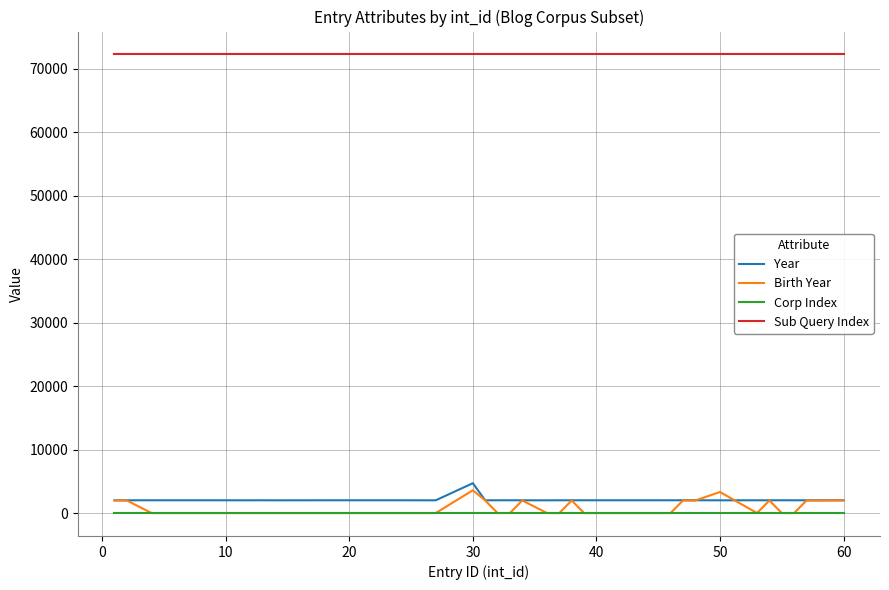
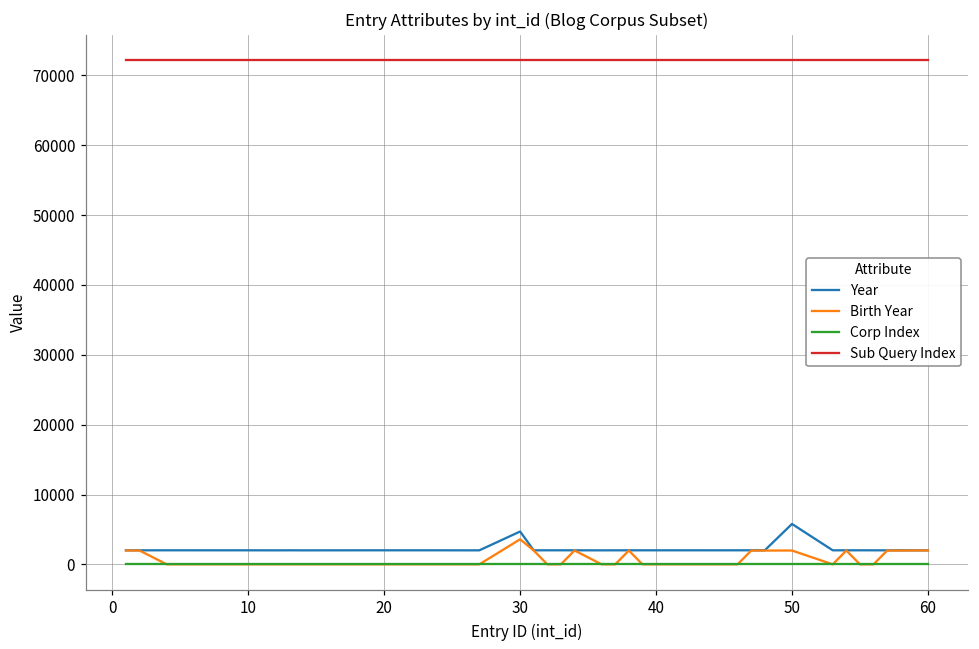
  {
    "Year": {
      "30": 5000,
-     "50": 2000
+     "50": 6000
    },
    "Birth Year": {
      "30": 4000,
-     "50": 3000
+     "50": 2000
    },
    "Corp Index": {
      "30": 0,
      "50": 0,
      "60": 0
    },
    "Sub Query Index": {
      "30": 72000,
      "50": 72000,
      "60": 72000
    }
  }
